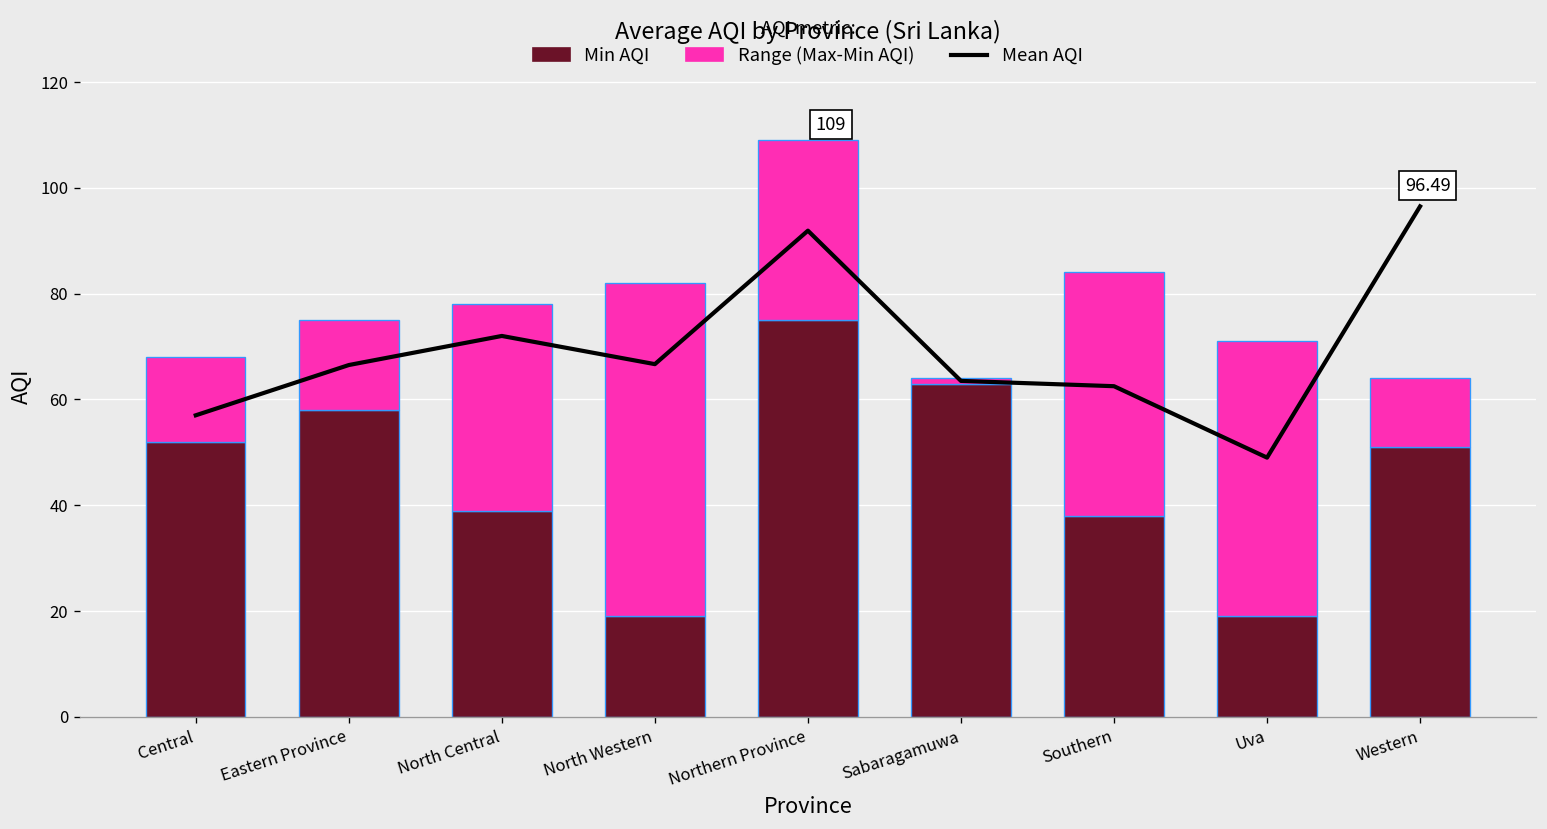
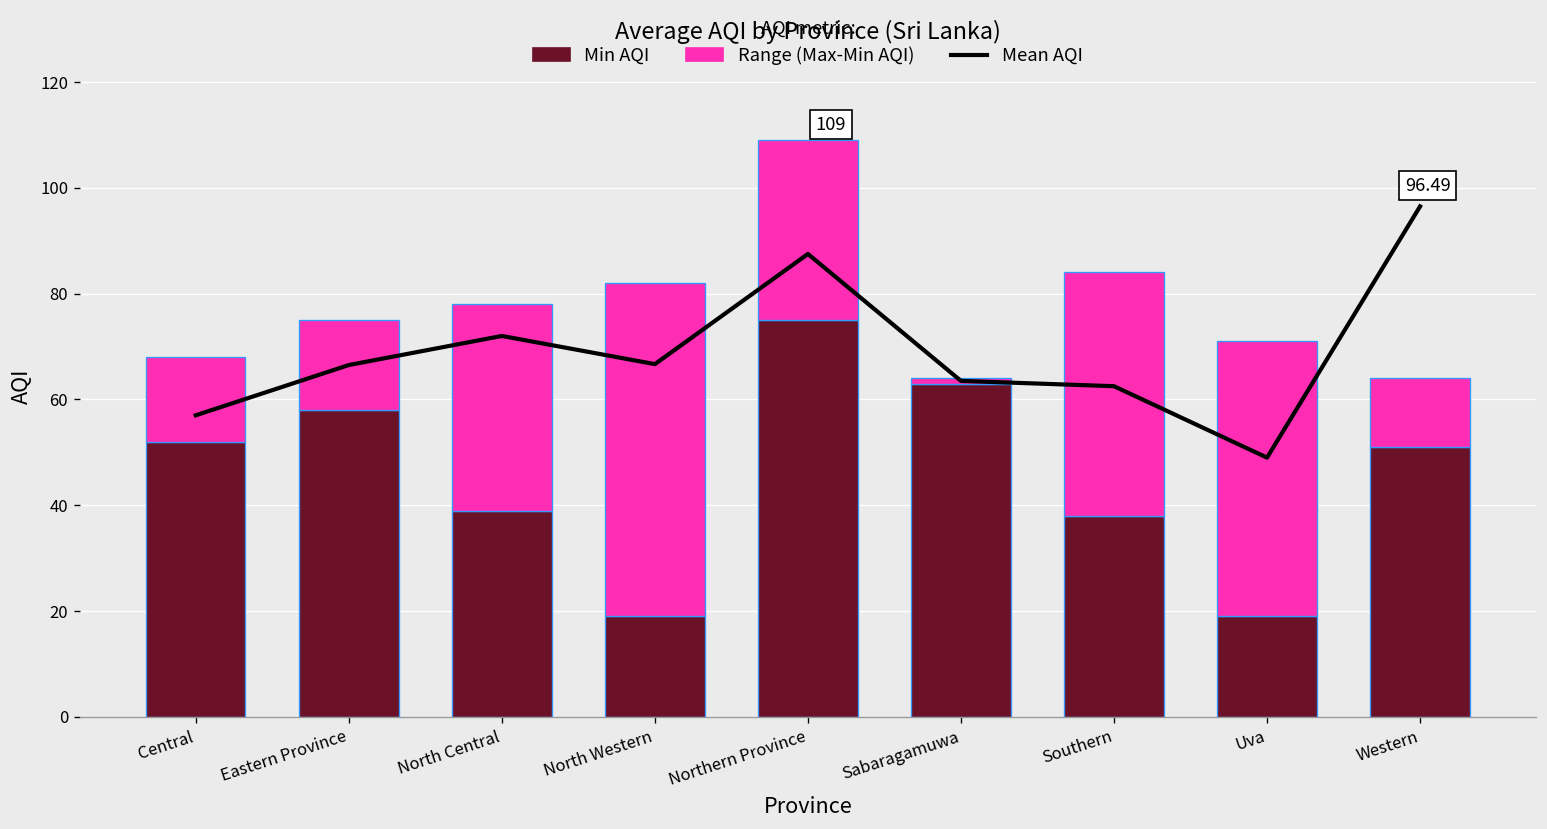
  {
    "Mean AQI": {
      "Central": 57,
      "Eastern Province": 67,
      "North Central": 72,
      "North Western": 67,
-     "Northern Province": 92,
+     "Northern Province": 88,
      "Sabaragamuwa": 64,
      "Southern": 63,
      "Uva": 49
    },
    "Min AQI": {
      "Central": 52,
      "Eastern Province": 58,
      "North Central": 39,
      "North Western": 19,
      "Northern Province": 75,
      "Sabaragamuwa": 63,
      "Southern": 38,
      "Uva": 19,
      "Western": 51
    }
  }
